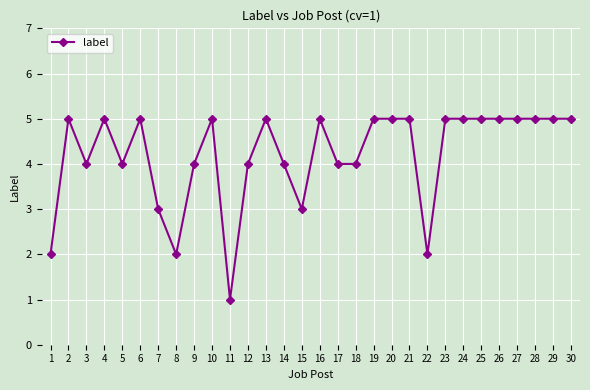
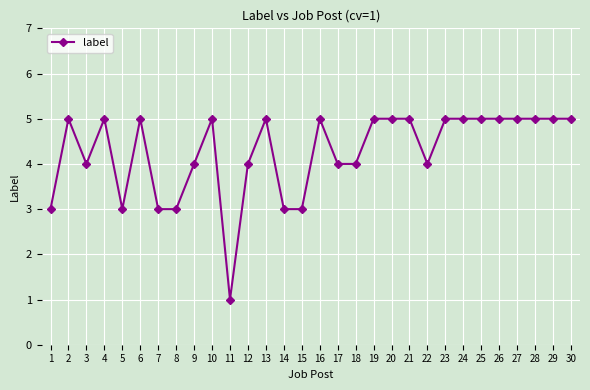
  {
-   "1": 2,
+   "1": 3,
    "2": 5,
    "3": 4,
    "4": 5,
-   "5": 4,
+   "5": 3,
    "6": 5,
    "7": 3,
-   "8": 2,
+   "8": 3,
    "9": 4,
    "10": 5,
    "11": 1,
    "12": 4,
    "13": 5,
-   "14": 4,
+   "14": 3,
    "15": 3,
    "16": 5,
    "17": 4,
    "18": 4,
    "19": 5,
    "20": 5,
    "21": 5,
-   "22": 2,
+   "22": 4,
    "23": 5,
    "24": 5,
    "25": 5,
    "26": 5,
    "27": 5,
    "28": 5,
    "29": 5,
    "30": 5
  }
